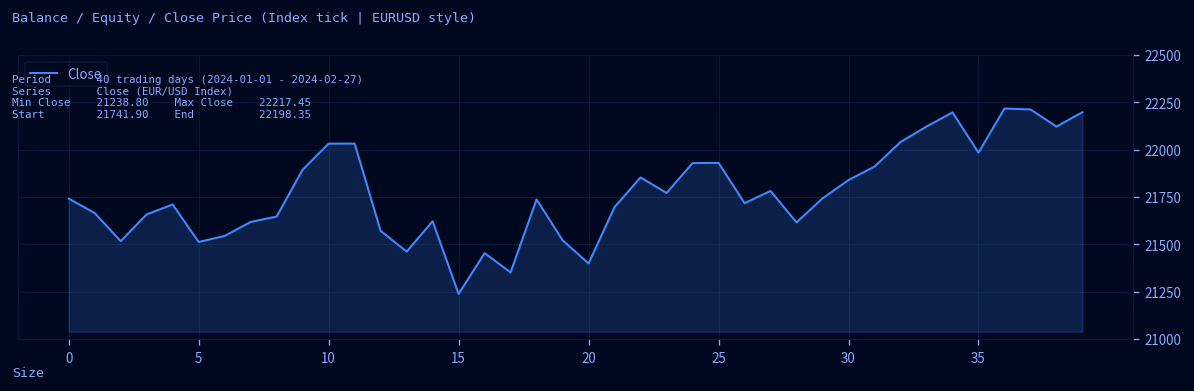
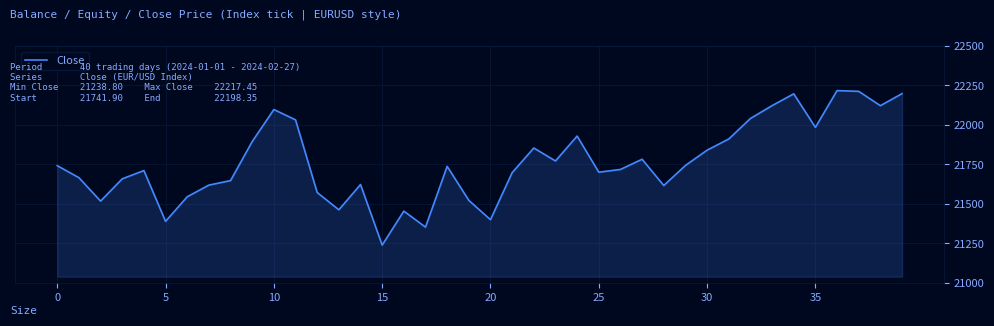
  {
    "0": 21740,
-   "5": 21510,
-   "10": 22030,
+   "5": 21390,
+   "10": 22100,
    "15": 21240,
    "20": 21400,
-   "25": 21930,
+   "25": 21700,
    "30": 21840,
    "35": 21980
  }
